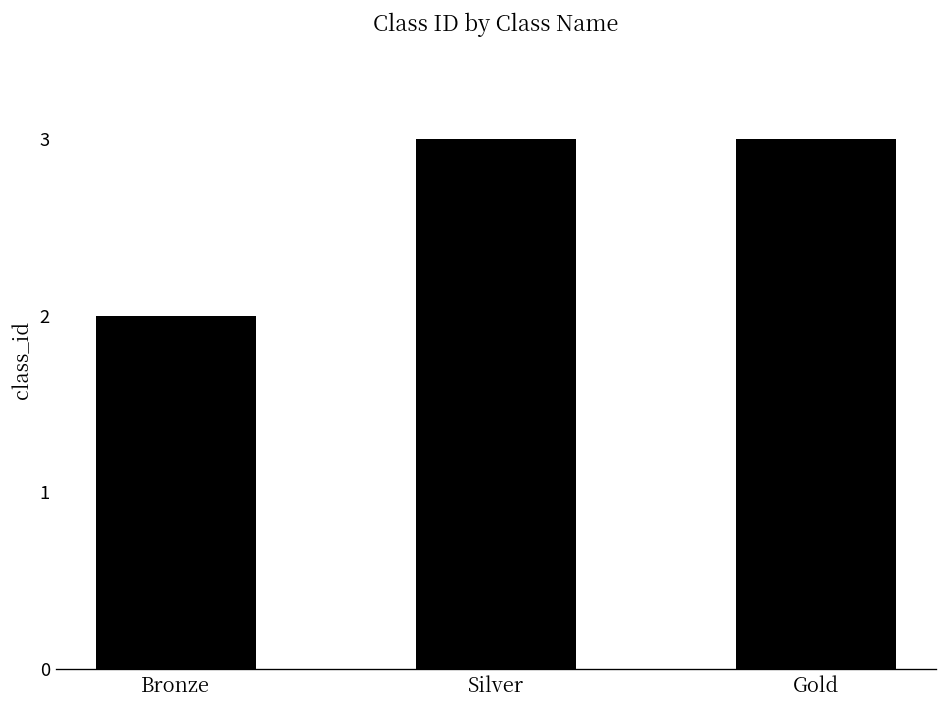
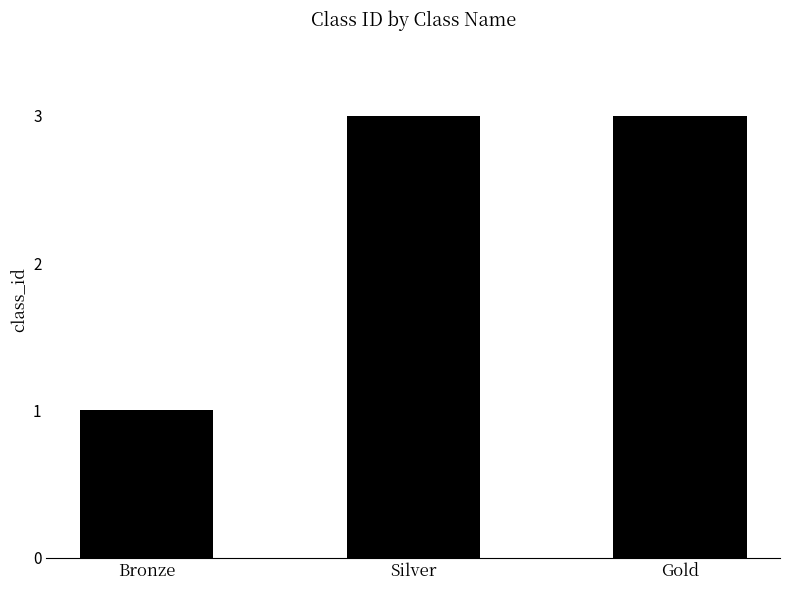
  {
-   "Bronze": 2,
+   "Bronze": 1,
    "Silver": 3,
    "Gold": 3
  }
